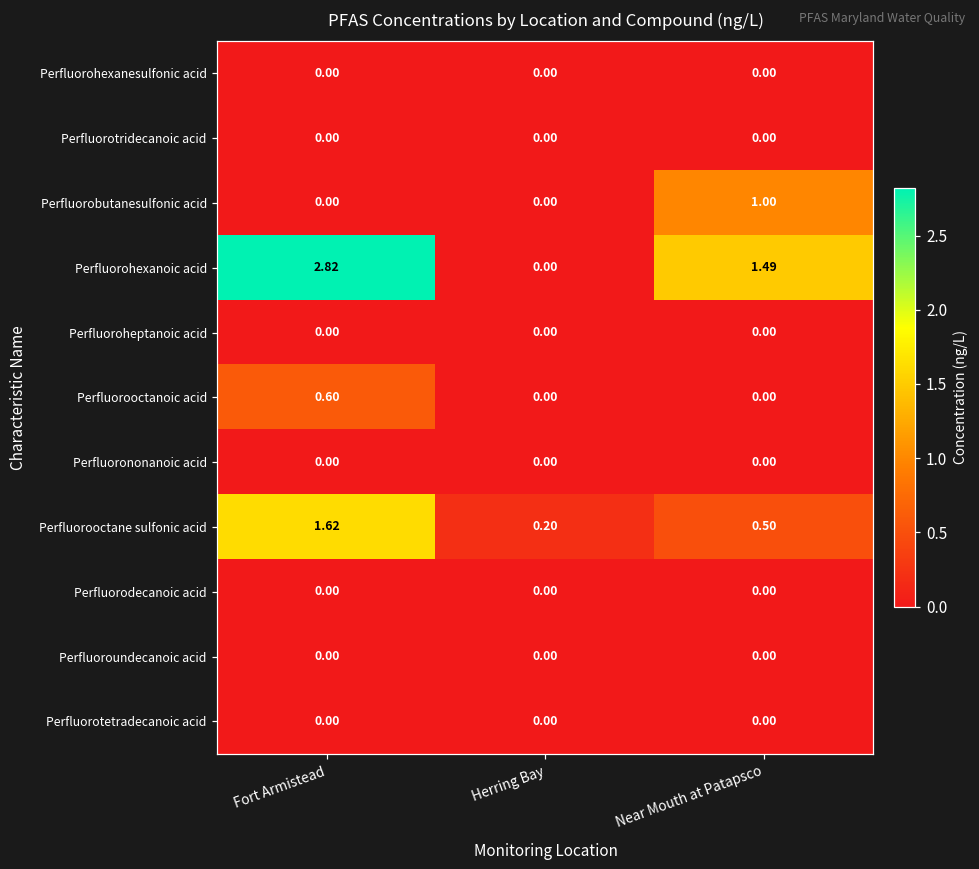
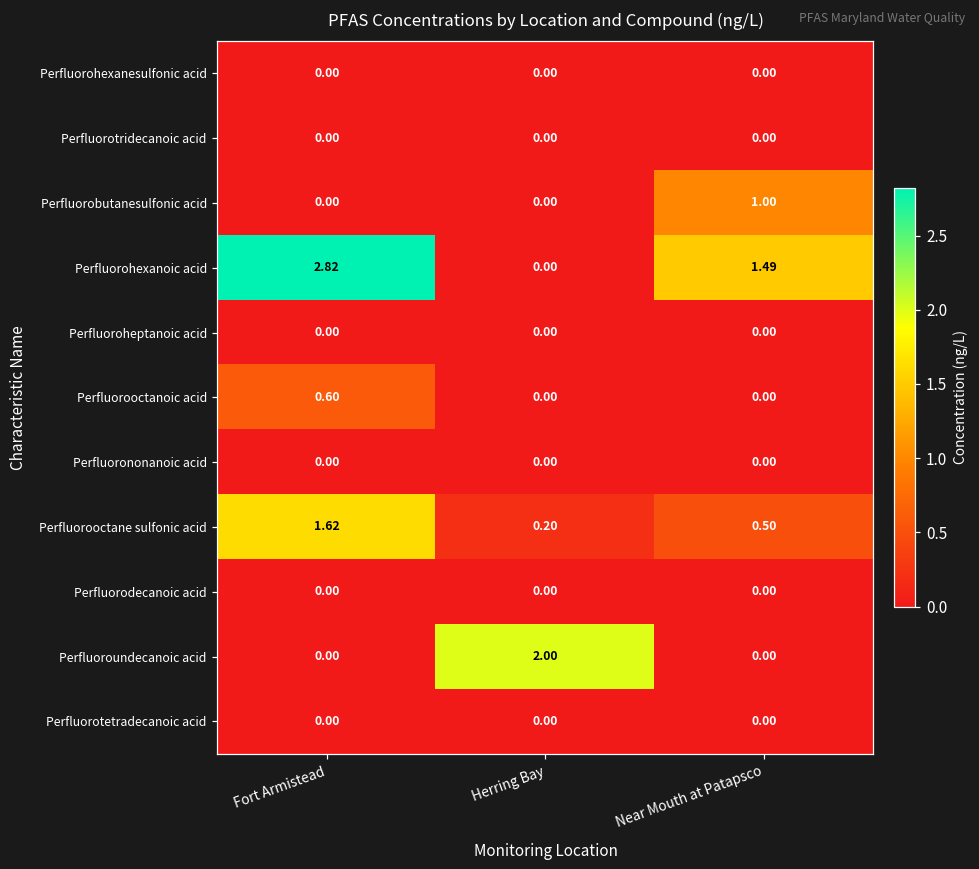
  {
    "Perfluorohexanesulfonic acid": {
      "Fort Armistead": 0.00,
      "Herring Bay": 0.00,
      "Near Mouth at Patapsco": 0.00
    },
    "Perfluorotridecanoic acid": {
      "Fort Armistead": 0.00,
      "Herring Bay": 0.00,
      "Near Mouth at Patapsco": 0.00
    },
    "Perfluorobutanesulfonic acid": {
      "Fort Armistead": 0.00,
      "Herring Bay": 0.00,
      "Near Mouth at Patapsco": 1.00
    },
    "Perfluorohexanoic acid": {
      "Fort Armistead": 2.82,
      "Herring Bay": 0.00,
      "Near Mouth at Patapsco": 1.49
    },
    "Perfluoroheptanoic acid": {
      "Fort Armistead": 0.00,
      "Herring Bay": 0.00,
      "Near Mouth at Patapsco": 0.00
    },
    "Perfluorooctanoic acid": {
      "Fort Armistead": 0.60,
      "Herring Bay": 0.00,
      "Near Mouth at Patapsco": 0.00
    },
    "Perfluorononanoic acid": {
      "Fort Armistead": 0.00,
      "Herring Bay": 0.00,
      "Near Mouth at Patapsco": 0.00
    },
    "Perfluorooctane sulfonic acid": {
      "Fort Armistead": 1.62,
      "Herring Bay": 0.20,
      "Near Mouth at Patapsco": 0.50
    },
    "Perfluorodecanoic acid": {
      "Fort Armistead": 0.00,
      "Herring Bay": 0.00,
      "Near Mouth at Patapsco": 0.00
    },
    "Perfluoroundecanoic acid": {
      "Fort Armistead": 0.00,
-     "Herring Bay": 0.00,
+     "Herring Bay": 2.00,
      "Near Mouth at Patapsco": 0.00
    },
    "Perfluorotetradecanoic acid": {
      "Fort Armistead": 0.00,
      "Herring Bay": 0.00,
      "Near Mouth at Patapsco": 0.00
    }
  }
